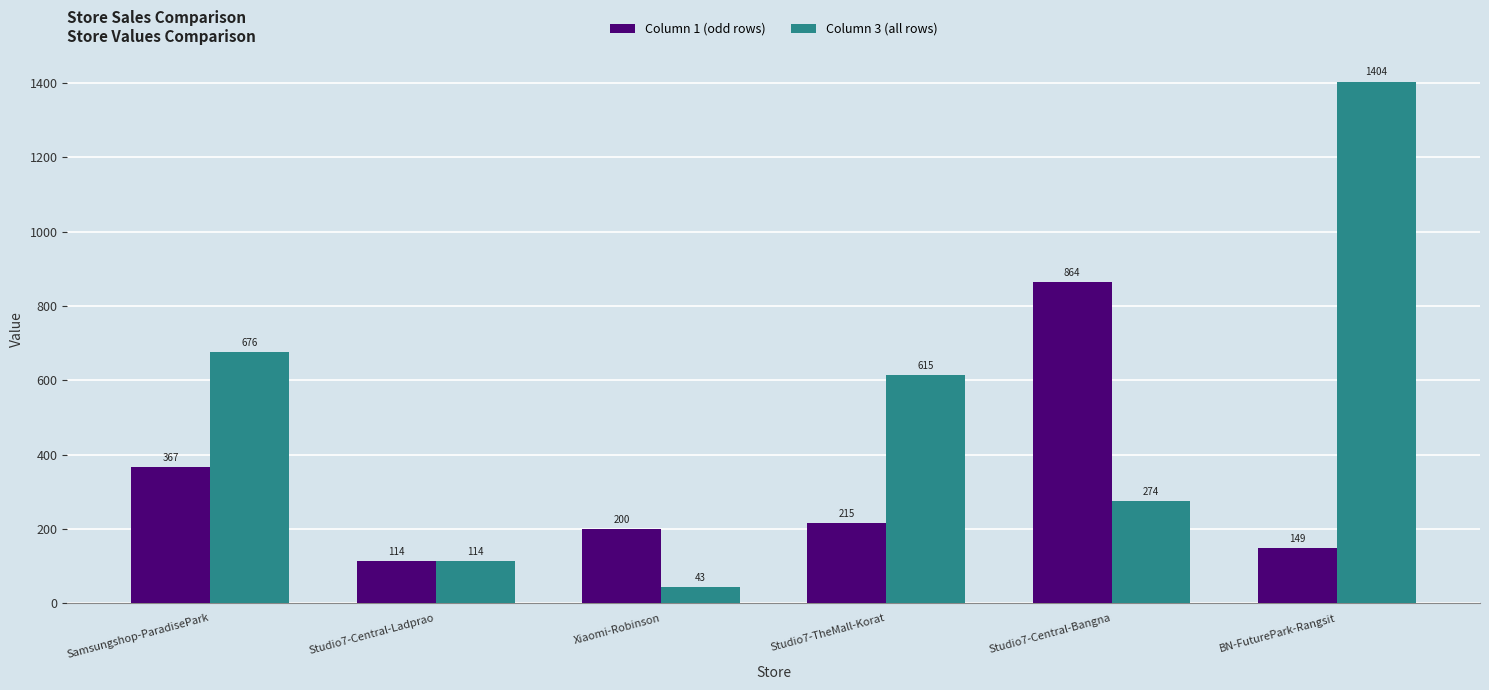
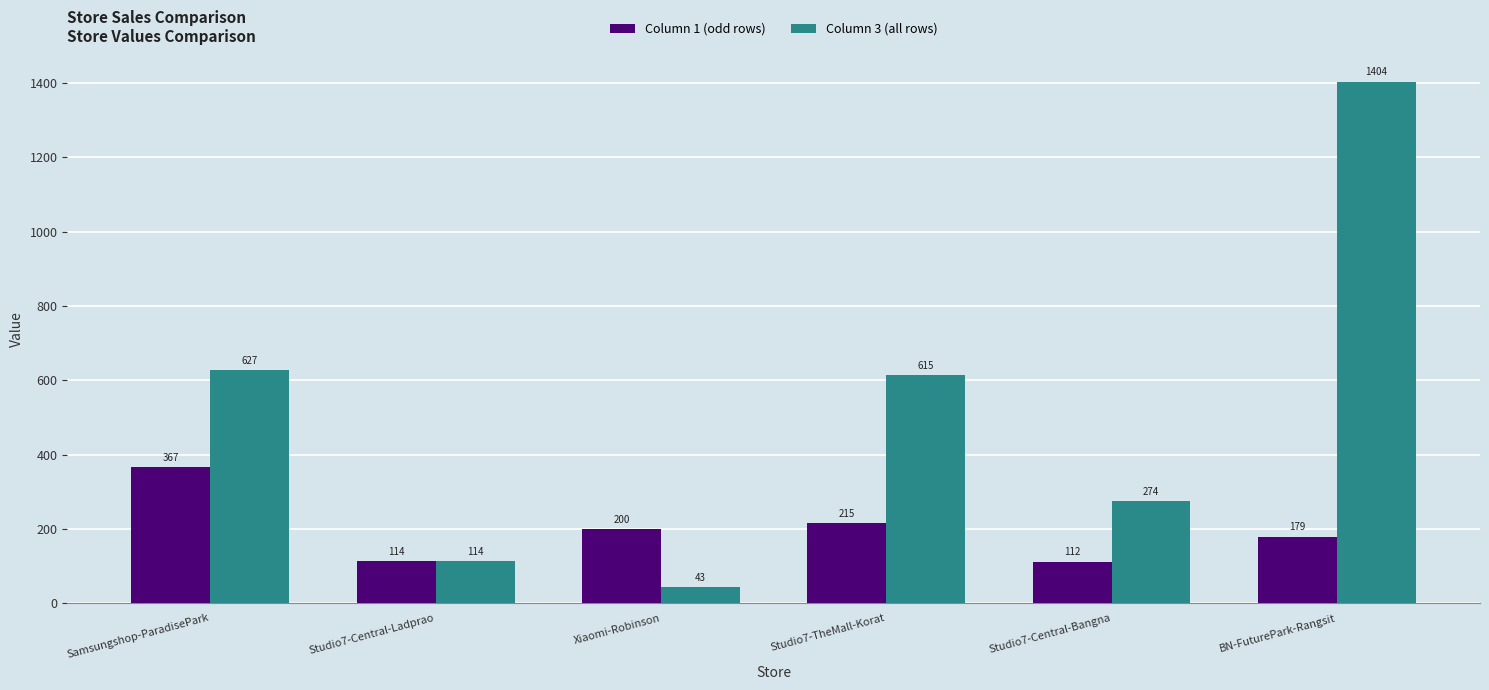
  {
    "Column 1 (odd rows)": {
      "Samsungshop-ParadisePark": 367,
      "Studio7-Central-Ladprao": 114,
      "Xiaomi-Robinson": 200,
      "Studio7-TheMall-Korat": 215,
-     "Studio7-Central-Bangna": 864,
-     "BN-FuturePark-Rangsit": 149
+     "Studio7-Central-Bangna": 112,
+     "BN-FuturePark-Rangsit": 179
    },
    "Column 3 (all rows)": {
-     "Samsungshop-ParadisePark": 676,
+     "Samsungshop-ParadisePark": 627,
      "Studio7-Central-Ladprao": 114,
      "Xiaomi-Robinson": 43,
      "Studio7-TheMall-Korat": 615,
      "Studio7-Central-Bangna": 274,
      "BN-FuturePark-Rangsit": 1404
    }
  }
